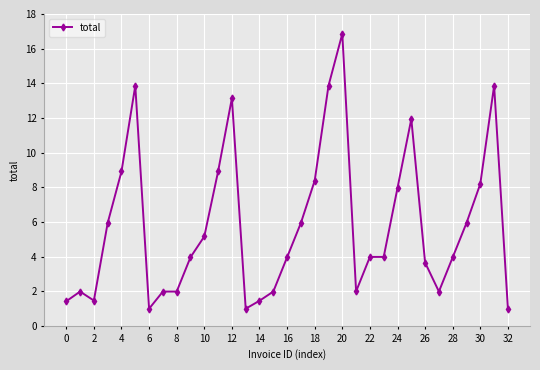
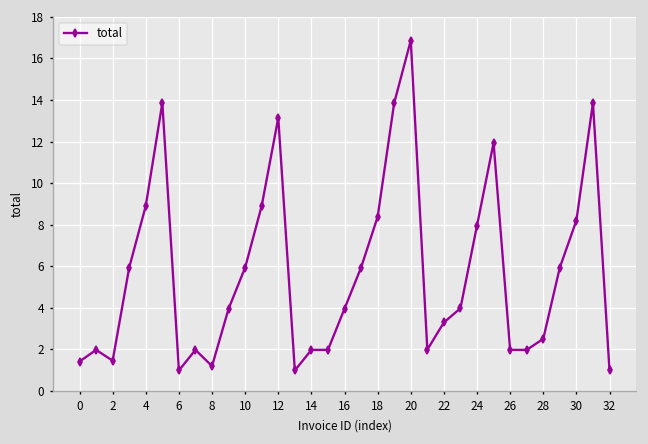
  {
    "0": 1.4,
    "2": 1.5,
    "4": 8.9,
    "6": 1.0,
-   "8": 2.0,
-   "10": 5.2,
+   "8": 1.2,
+   "10": 5.9,
    "12": 13.1,
-   "14": 1.5,
+   "14": 2.0,
    "16": 4.0,
    "18": 8.4,
    "20": 16.9,
-   "22": 4.0,
+   "22": 3.3,
    "24": 8.0,
-   "26": 3.7,
-   "28": 4.0,
+   "26": 2.0,
+   "28": 2.5,
    "30": 8.2,
    "32": 1.0
  }
